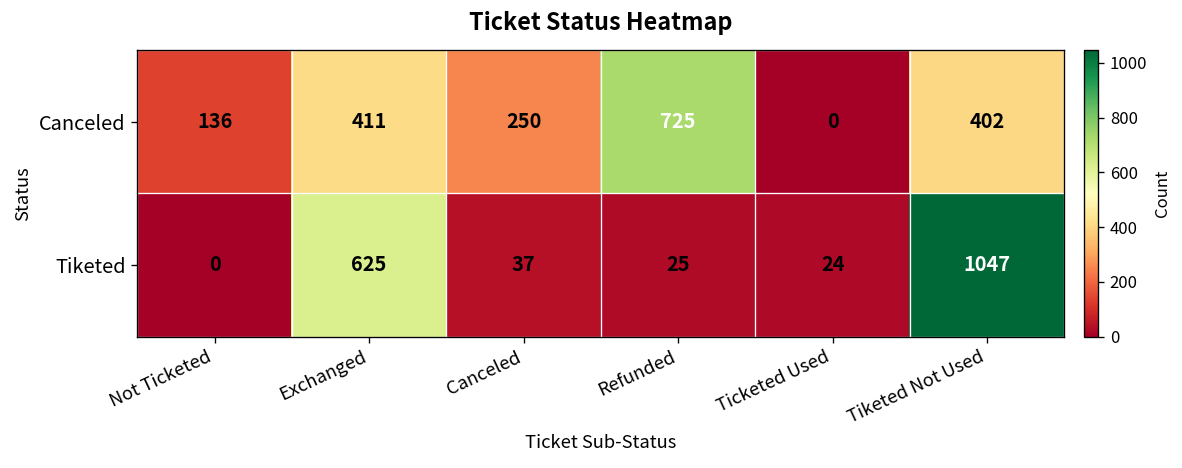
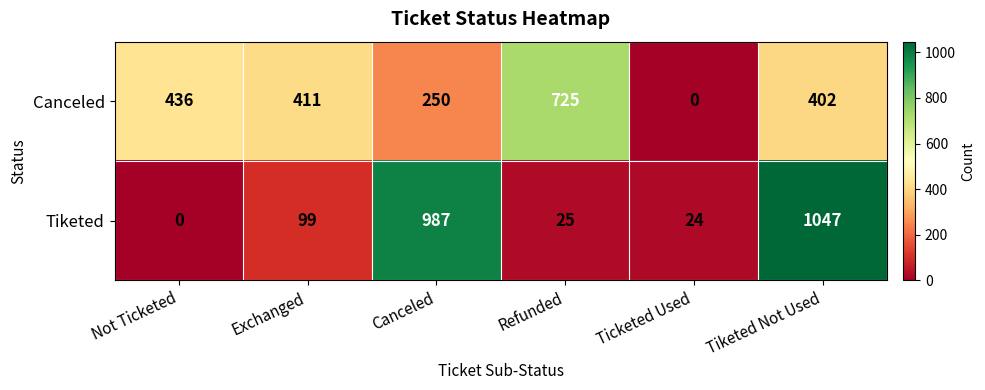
  {
    "Canceled": {
-     "Not Ticketed": 136,
+     "Not Ticketed": 436,
      "Exchanged": 411,
      "Canceled": 250,
      "Refunded": 725,
      "Ticketed Used": 0,
      "Tiketed Not Used": 402
    },
    "Tiketed": {
      "Not Ticketed": 0,
-     "Exchanged": 625,
-     "Canceled": 37,
+     "Exchanged": 99,
+     "Canceled": 987,
      "Refunded": 25,
      "Ticketed Used": 24,
      "Tiketed Not Used": 1047
    }
  }
